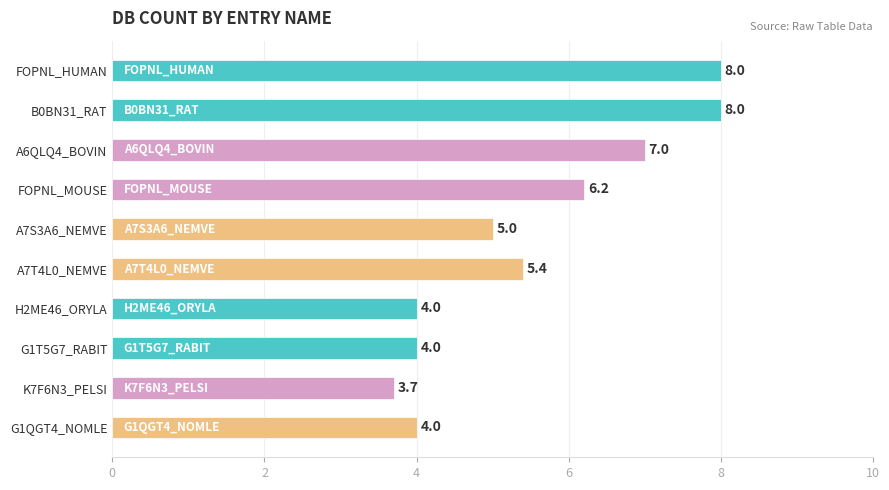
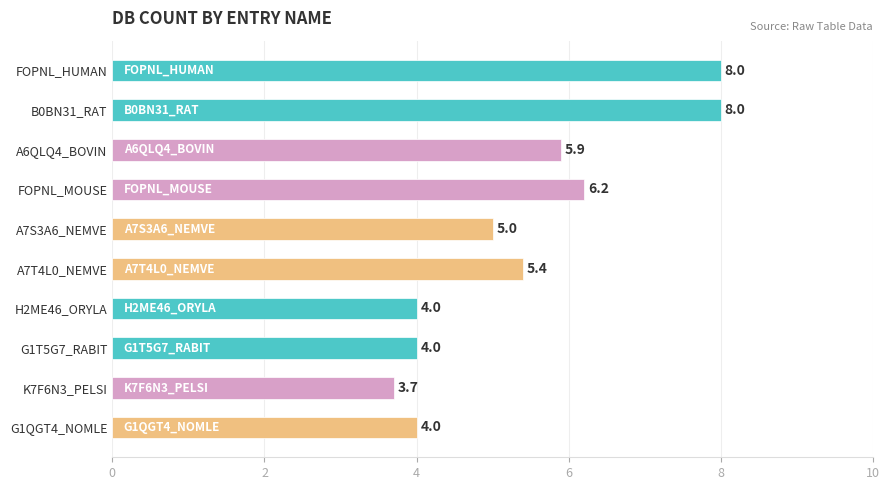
  {
    "FOPNL_HUMAN": 8.0,
    "B0BN31_RAT": 8.0,
-   "A6QLQ4_BOVIN": 7.0,
+   "A6QLQ4_BOVIN": 5.9,
    "FOPNL_MOUSE": 6.2,
    "A7S3A6_NEMVE": 5.0,
    "A7T4L0_NEMVE": 5.4,
    "H2ME46_ORYLA": 4.0,
    "G1T5G7_RABIT": 4.0,
    "K7F6N3_PELSI": 3.7,
    "G1QGT4_NOMLE": 4.0
  }
